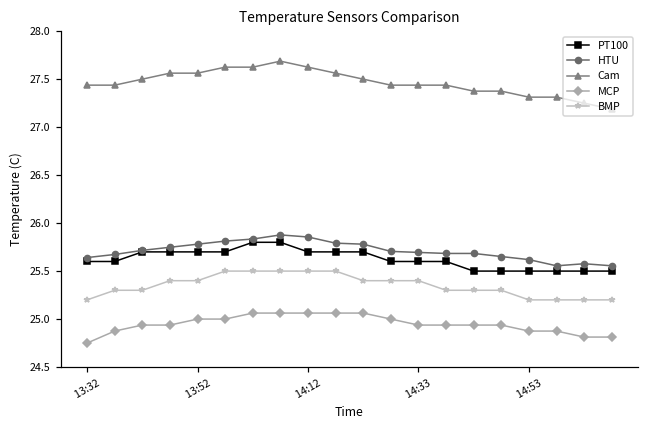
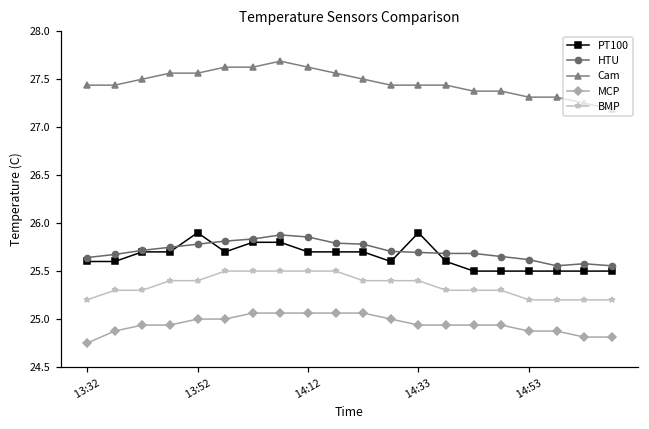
  {
    "PT100": {
      "13:32": 25.6,
-     "13:52": 25.7,
+     "13:52": 25.9,
      "14:12": 25.7,
-     "14:33": 25.6,
+     "14:33": 25.9,
      "14:53": 25.5
    }
  }
